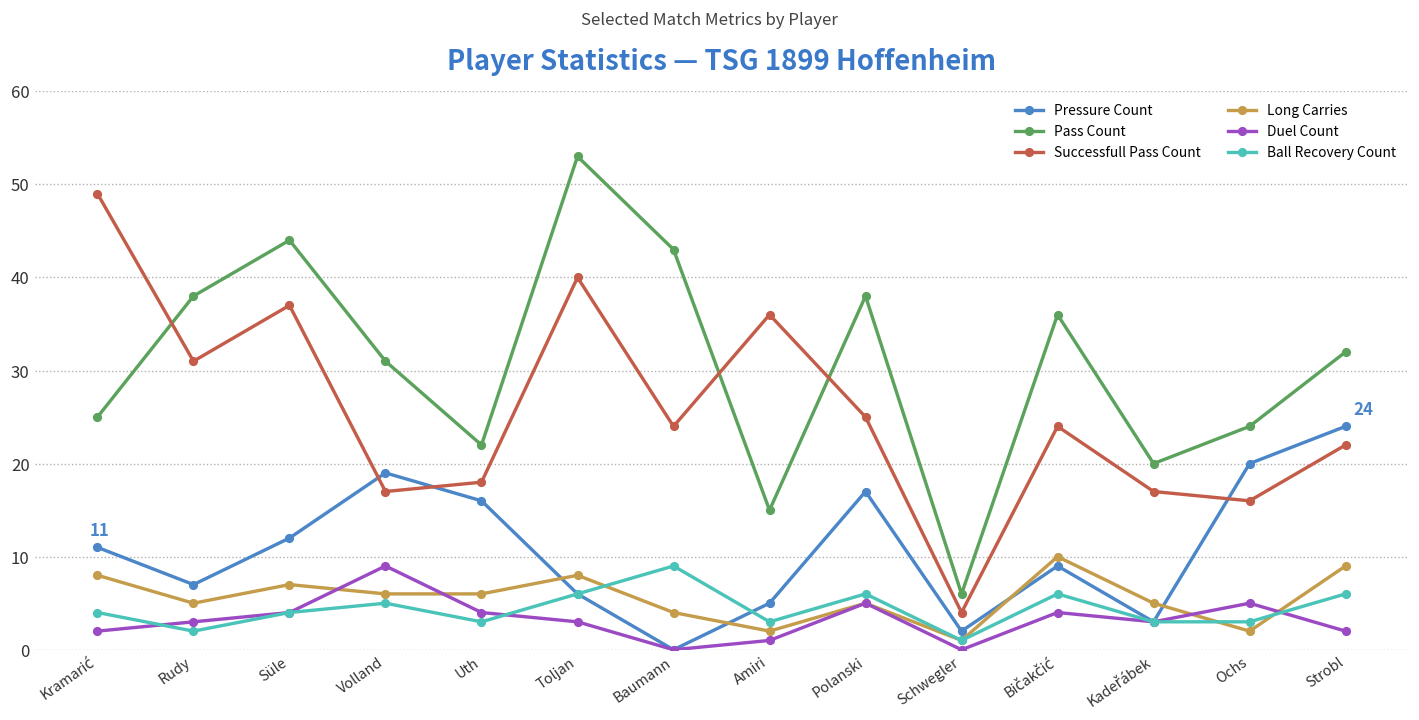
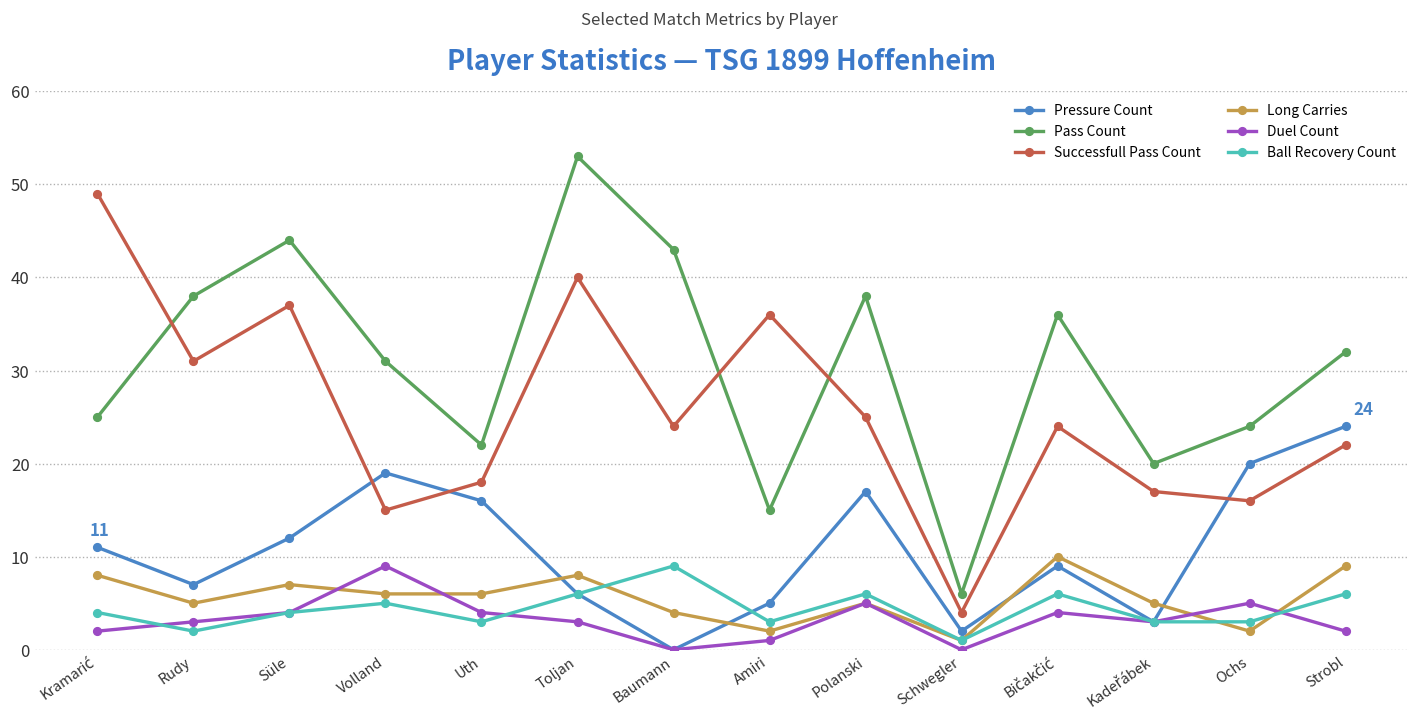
  {
    "Pressure Count": {
      "Kramarić": 11,
      "Strobl": 24
    },
    "Pass Count": {
      "Kramarić": 25,
      "Rudy": 38,
      "Süle": 44,
      "Volland": 31,
      "Uth": 22,
      "Toljan": 53,
      "Baumann": 43,
      "Amiri": 15,
      "Polanski": 38,
      "Schwegler": 6,
      "Bičakčić": 36,
      "Kadeřábek": 20,
      "Ochs": 24,
      "Strobl": 32
    },
    "Successfull Pass Count": {
      "Kramarić": 49,
      "Rudy": 31,
      "Süle": 37,
-     "Volland": 17,
+     "Volland": 15,
      "Uth": 18,
      "Toljan": 40,
      "Baumann": 24,
      "Amiri": 36,
      "Polanski": 25,
      "Schwegler": 4,
      "Bičakčić": 24,
      "Kadeřábek": 17,
      "Ochs": 16,
      "Strobl": 22
    },
    "Long Carries": {
      "Kramarić": 8,
      "Rudy": 5,
      "Süle": 7,
      "Volland": 6,
      "Uth": 6,
      "Toljan": 8,
      "Baumann": 4,
      "Amiri": 2,
      "Bičakčić": 10,
      "Kadeřábek": 5,
      "Ochs": 2,
      "Strobl": 9
    },
    "Duel Count": {
      "Kramarić": 2,
      "Rudy": 3,
      "Volland": 9,
      "Uth": 4,
      "Toljan": 3,
      "Amiri": 1,
      "Schwegler": 0,
      "Bičakčić": 4,
      "Ochs": 5,
      "Strobl": 2
    },
    "Ball Recovery Count": {
      "Kramarić": 4,
      "Rudy": 2,
      "Volland": 5,
      "Uth": 3,
      "Baumann": 9,
      "Amiri": 3,
      "Polanski": 6,
      "Bičakčić": 6,
      "Ochs": 3,
      "Strobl": 6
    }
  }
